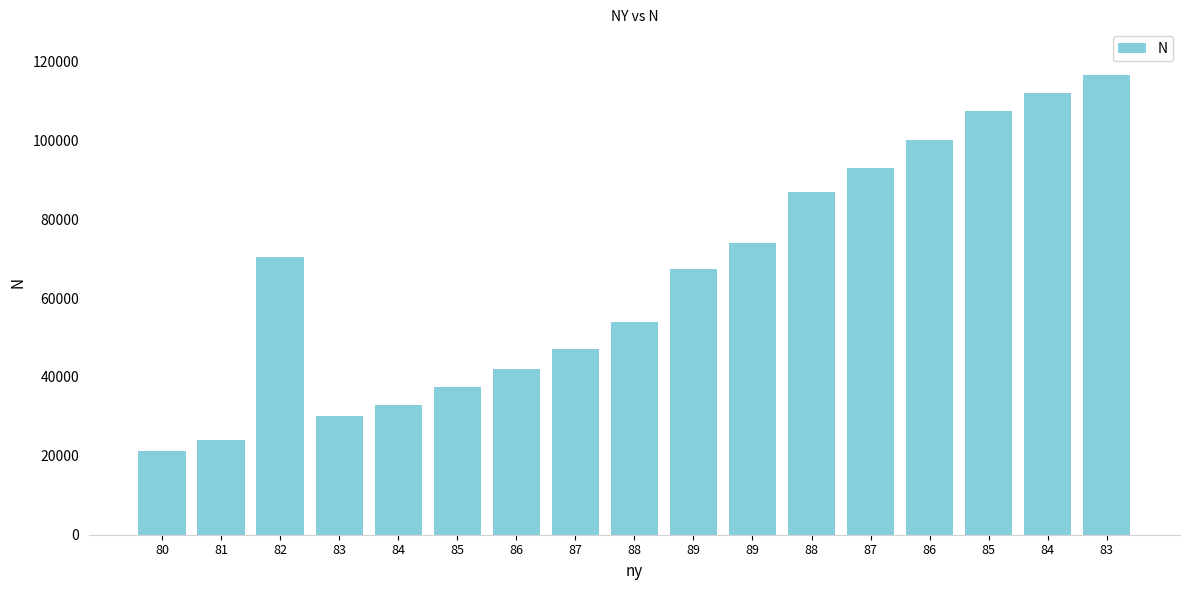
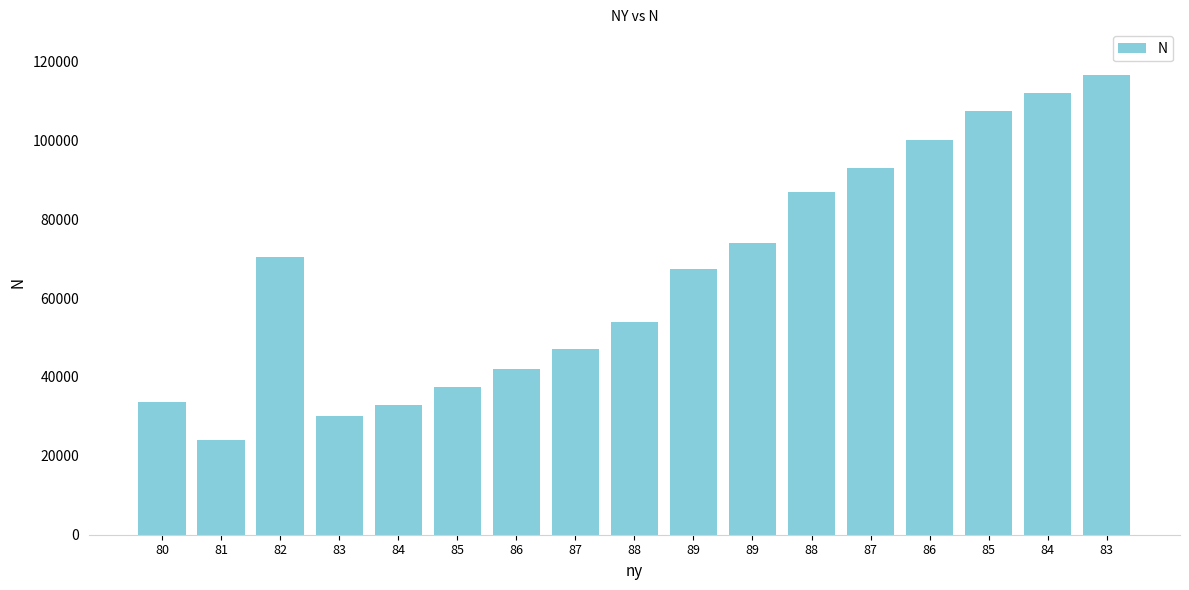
  {
-   "80": 21000,
+   "80": 34000,
    "81": 24000,
    "82": 70000
  }
